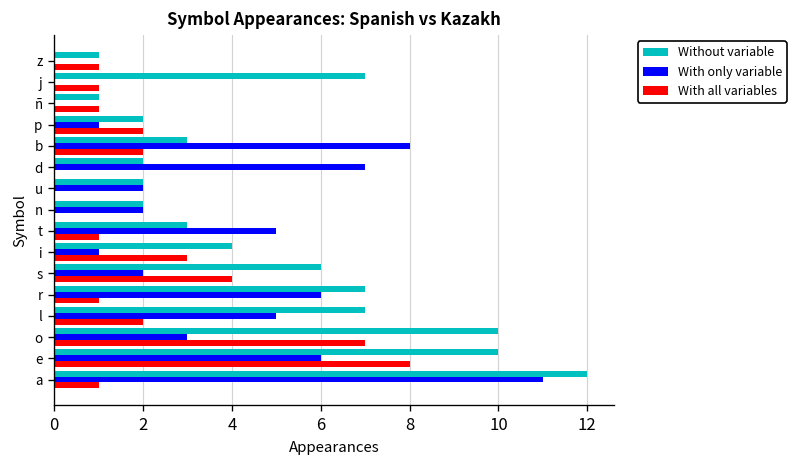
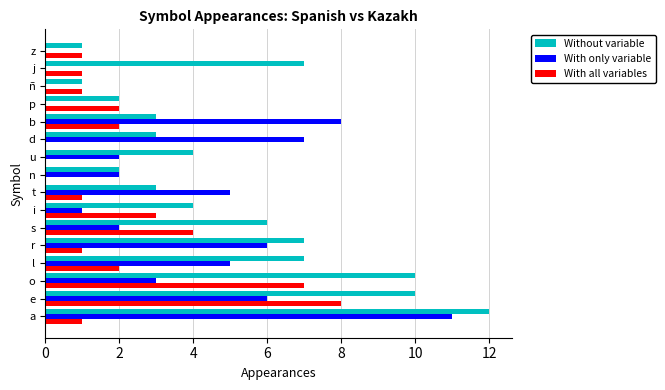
  {
    "Without variable": {
      "z": 1,
      "j": 7,
      "ñ": 1,
      "p": 2,
      "b": 3,
-     "d": 2,
-     "u": 2,
+     "d": 3,
+     "u": 4,
      "n": 2,
      "t": 3,
      "i": 4,
      "s": 6,
      "r": 7,
      "l": 7,
      "o": 10,
      "e": 10,
      "a": 12
    },
    "With only variable": {
      "z": 0,
      "j": 0,
      "ñ": 0,
-     "p": 1,
+     "p": 0,
      "b": 8,
      "d": 7,
      "u": 2,
      "n": 2,
      "t": 5,
      "i": 1,
      "s": 2,
      "r": 6,
      "l": 5,
      "o": 3,
      "e": 6,
      "a": 11
    },
    "With all variables": {
      "z": 1,
      "j": 1,
      "ñ": 1,
      "p": 2,
      "b": 2,
      "d": 0,
      "u": 0,
      "n": 0,
      "t": 1,
      "i": 3,
      "s": 4,
      "r": 1,
      "l": 2,
      "o": 7,
      "e": 8,
      "a": 1
    }
  }
